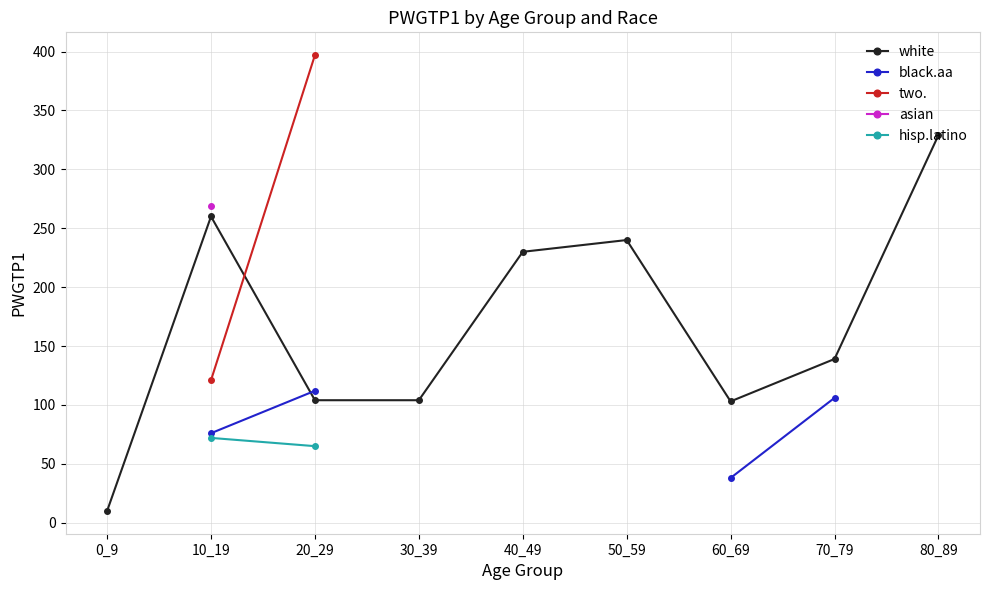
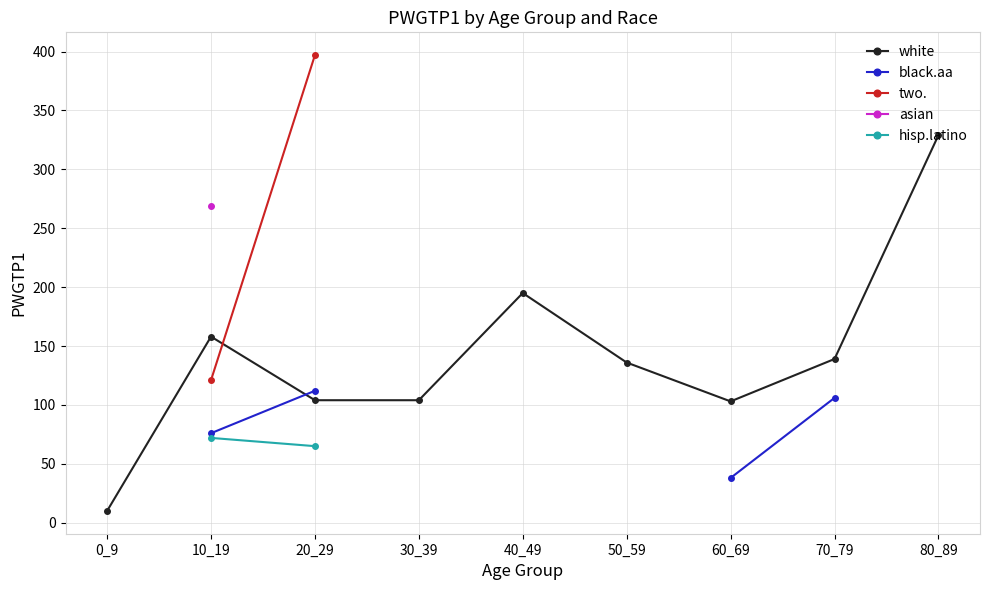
  {
    "white": {
      "0_9": 10,
-     "10_19": 260,
+     "10_19": 158,
      "20_29": 104,
      "30_39": 104,
-     "40_49": 230,
-     "50_59": 240,
+     "40_49": 195,
+     "50_59": 136,
      "60_69": 103,
      "70_79": 139,
      "80_89": 329
    },
    "black.aa": {
      "10_19": 76,
      "20_29": 112,
      "60_69": 38,
      "70_79": 106
    },
    "two.": {
      "10_19": 121,
      "20_29": 397
    },
    "asian": {
      "10_19": 269
    },
    "hisp.latino": {
      "10_19": 72,
      "20_29": 65
    }
  }
